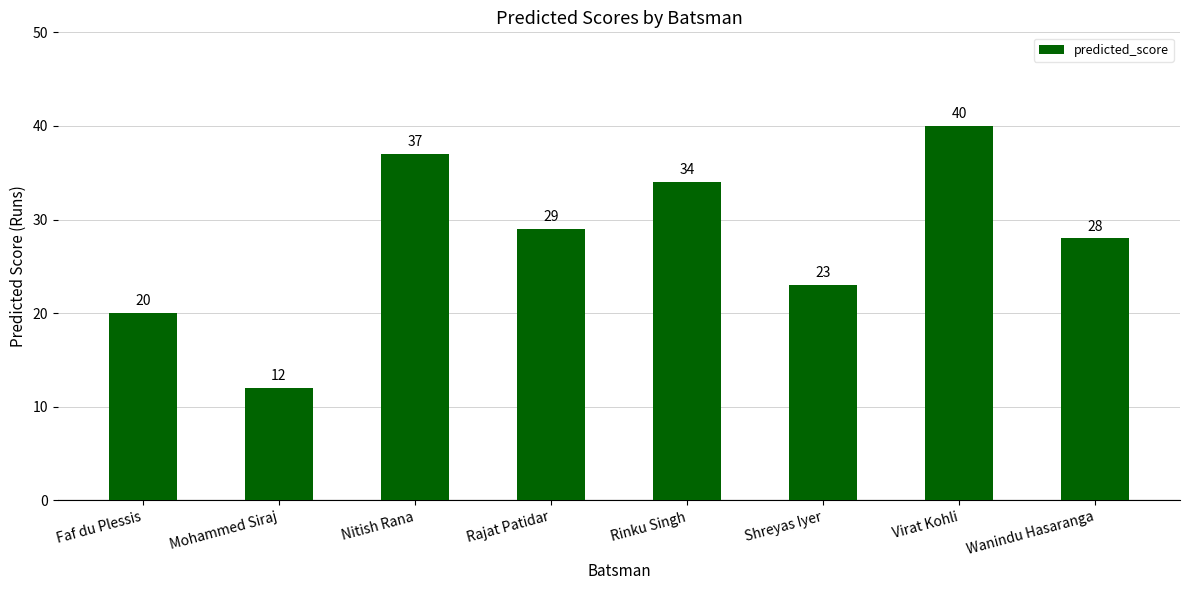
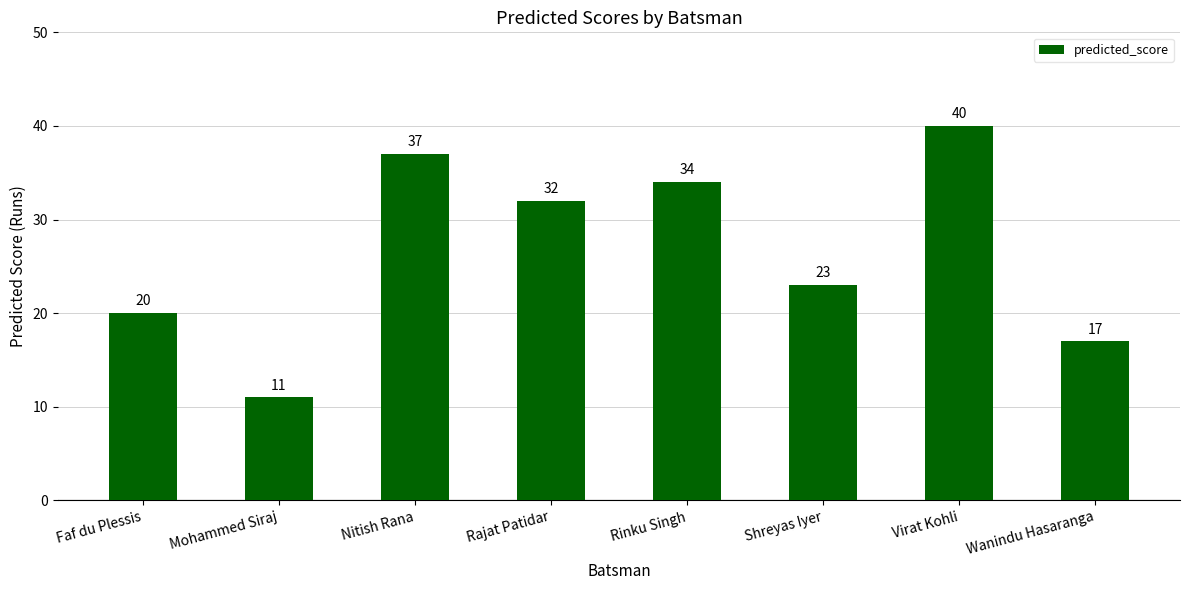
  {
    "Faf du Plessis": 20,
-   "Mohammed Siraj": 12,
+   "Mohammed Siraj": 11,
    "Nitish Rana": 37,
-   "Rajat Patidar": 29,
+   "Rajat Patidar": 32,
    "Rinku Singh": 34,
    "Shreyas Iyer": 23,
    "Virat Kohli": 40,
-   "Wanindu Hasaranga": 28
+   "Wanindu Hasaranga": 17
  }
